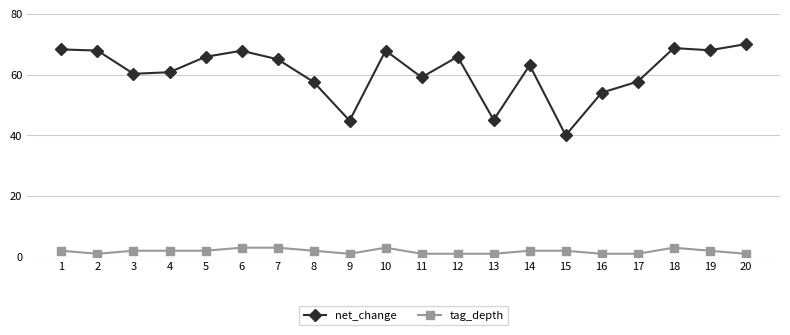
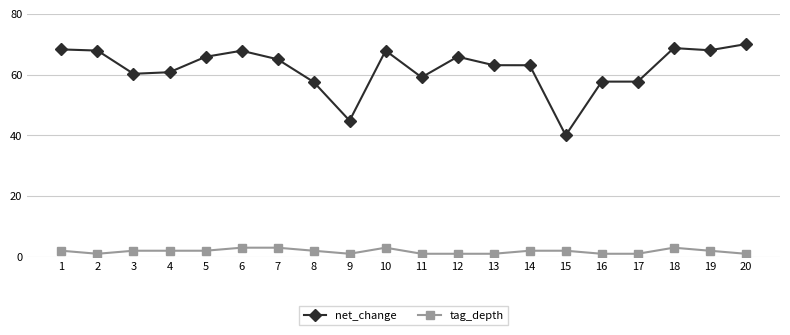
  {
    "net_change": {
      "1": 68,
      "2": 68,
      "3": 60,
      "4": 61,
      "5": 66,
      "6": 68,
      "7": 65,
      "8": 58,
      "9": 45,
      "10": 68,
      "11": 59,
      "12": 66,
-     "13": 45,
+     "13": 63,
      "14": 63,
      "15": 40,
-     "16": 54,
+     "16": 58,
      "17": 58,
      "18": 69,
      "19": 68,
      "20": 70
    },
    "tag_depth": {
      "1": 2,
      "2": 1,
      "3": 2,
      "4": 2,
      "5": 2,
      "6": 3,
      "7": 3,
      "8": 2,
      "9": 1,
      "10": 3,
      "11": 1,
      "12": 1,
      "13": 1,
      "14": 2,
      "15": 2,
      "16": 1,
      "17": 1,
      "18": 3,
      "19": 2,
      "20": 1
    }
  }
